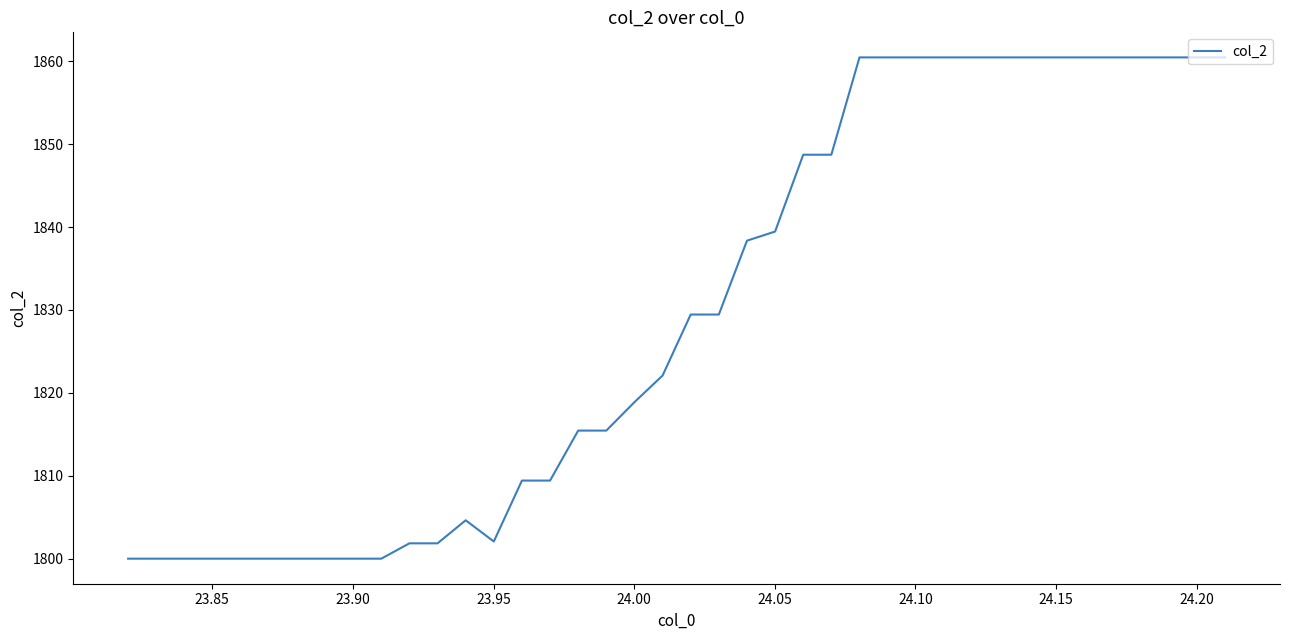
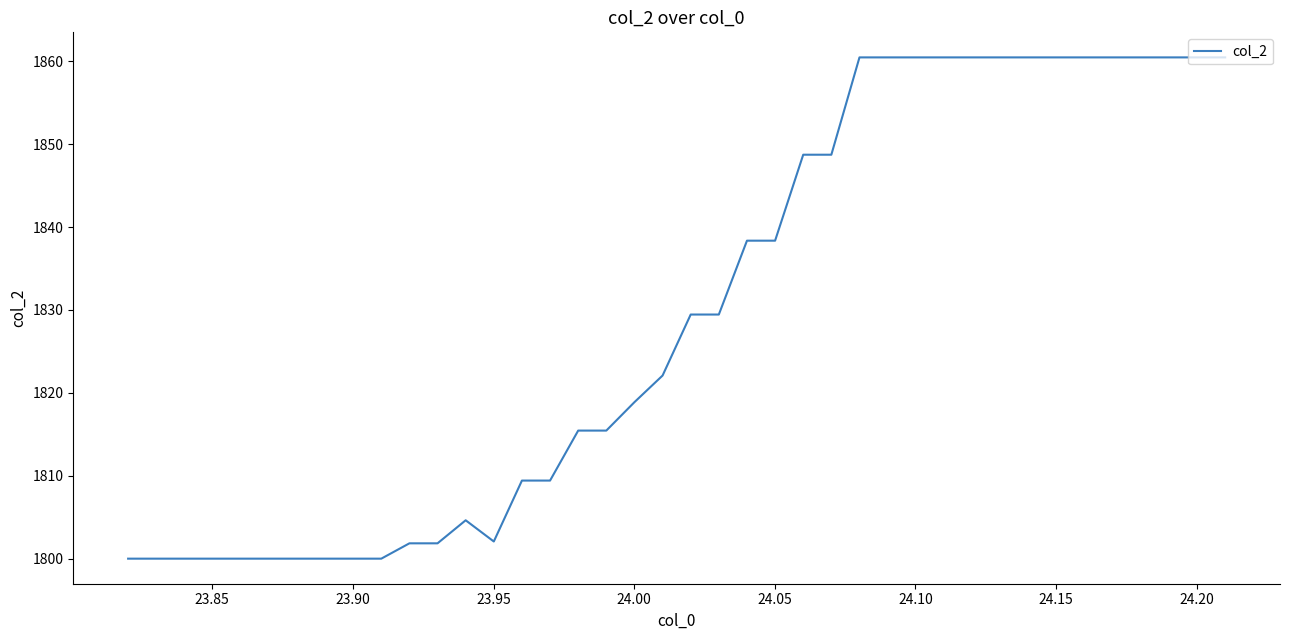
  {
    "23.85": 1800,
    "23.90": 1800,
    "23.95": 1802,
    "24.00": 1819,
-   "24.05": 1839,
+   "24.05": 1838,
    "24.10": 1860,
    "24.15": 1860
  }
